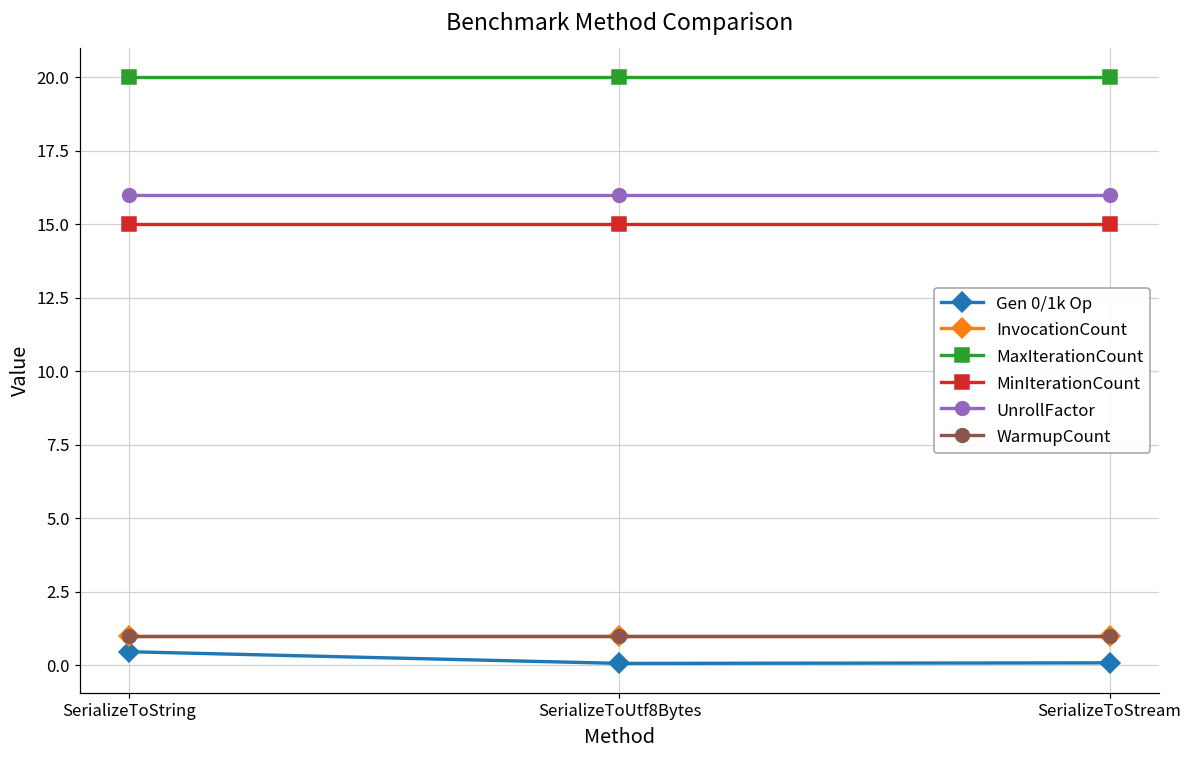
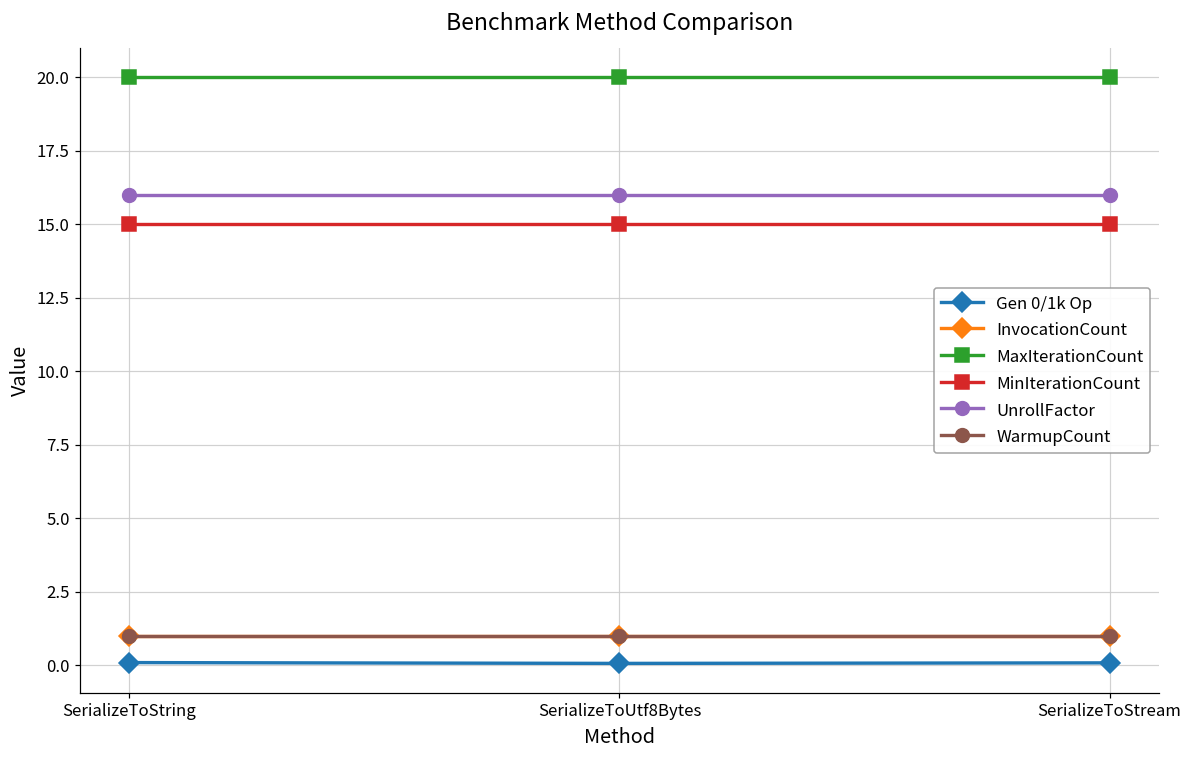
  {
    "Gen 0/1k Op": {
-     "SerializeToString": 0.5,
+     "SerializeToString": 0.1,
      "SerializeToUtf8Bytes": 0.1,
      "SerializeToStream": 0.1
    },
    "WarmupCount": {
      "SerializeToString": 1.0,
      "SerializeToUtf8Bytes": 1.0,
      "SerializeToStream": 1.0
    },
    "MaxIterationCount": {
      "SerializeToString": 20.0,
      "SerializeToUtf8Bytes": 20.0,
      "SerializeToStream": 20.0
    },
    "MinIterationCount": {
      "SerializeToString": 15.0,
      "SerializeToUtf8Bytes": 15.0,
      "SerializeToStream": 15.0
    },
    "UnrollFactor": {
      "SerializeToString": 16.0,
      "SerializeToUtf8Bytes": 16.0,
      "SerializeToStream": 16.0
    }
  }
